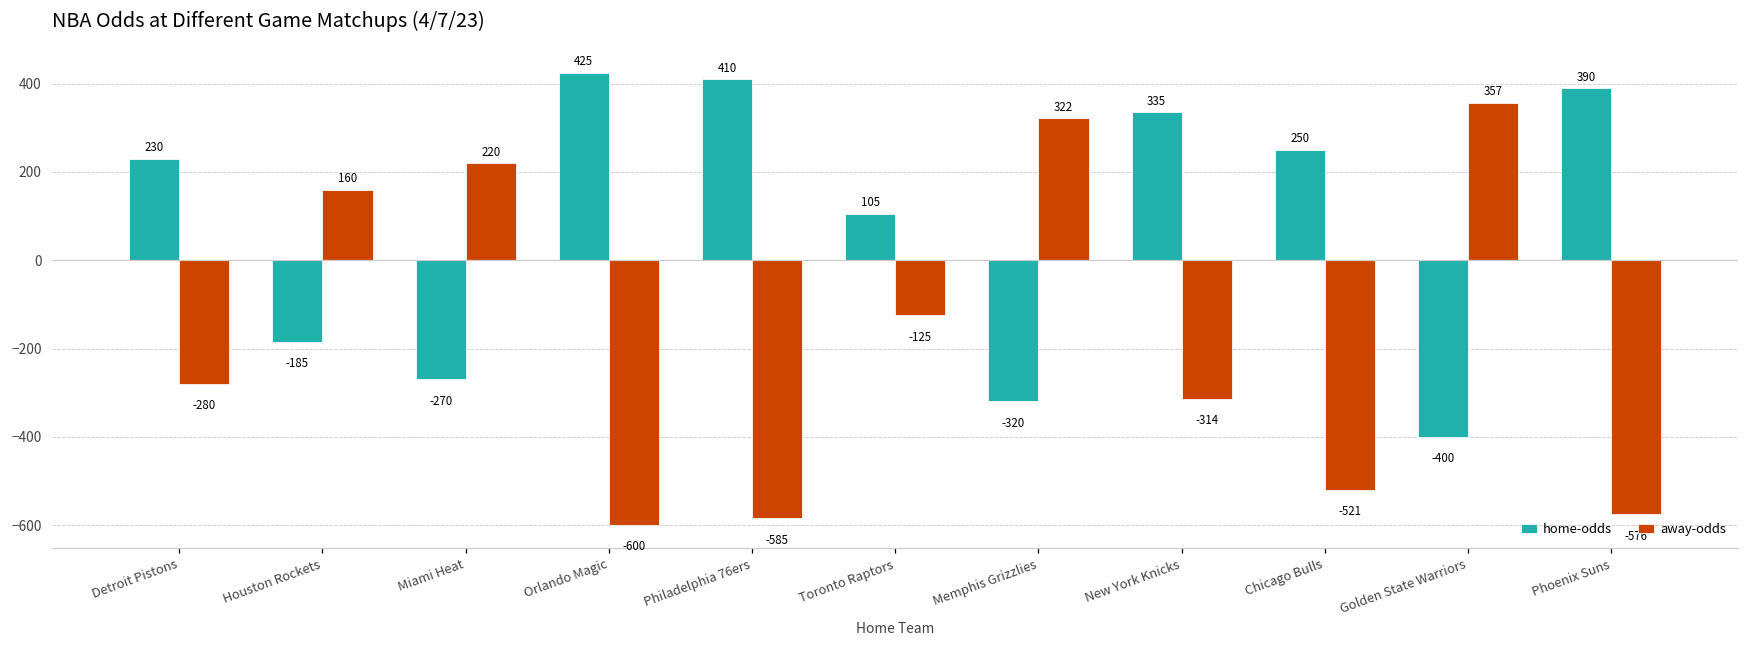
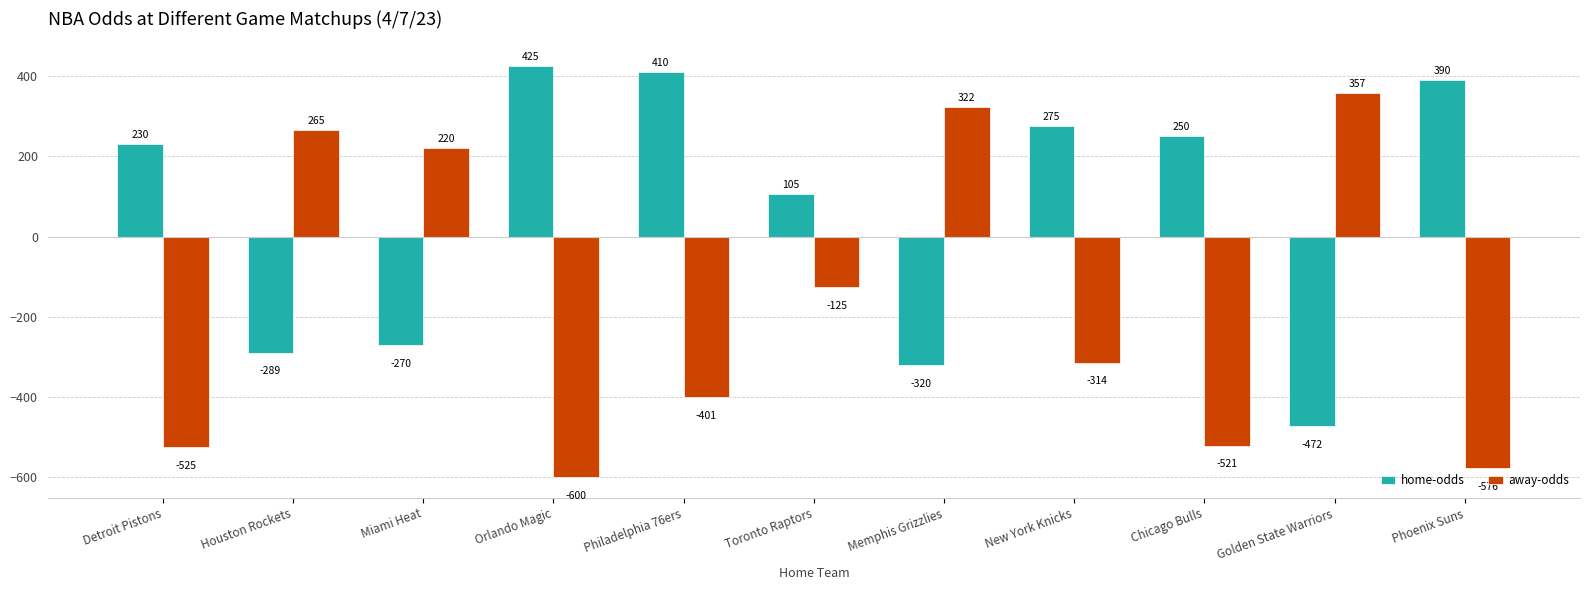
  {
    "home-odds": {
      "Detroit Pistons": 230,
-     "Houston Rockets": -185,
+     "Houston Rockets": -289,
      "Miami Heat": -270,
      "Orlando Magic": 425,
      "Philadelphia 76ers": 410,
      "Toronto Raptors": 105,
      "Memphis Grizzlies": -320,
-     "New York Knicks": 335,
+     "New York Knicks": 275,
      "Chicago Bulls": 250,
-     "Golden State Warriors": -400,
+     "Golden State Warriors": -472,
      "Phoenix Suns": 390
    },
    "away-odds": {
-     "Detroit Pistons": -280,
-     "Houston Rockets": 160,
+     "Detroit Pistons": -525,
+     "Houston Rockets": 265,
      "Miami Heat": 220,
      "Orlando Magic": -600,
-     "Philadelphia 76ers": -585,
+     "Philadelphia 76ers": -401,
      "Toronto Raptors": -125,
      "Memphis Grizzlies": 322,
      "New York Knicks": -314,
      "Chicago Bulls": -521,
      "Golden State Warriors": 357,
      "Phoenix Suns": -576
    }
  }
